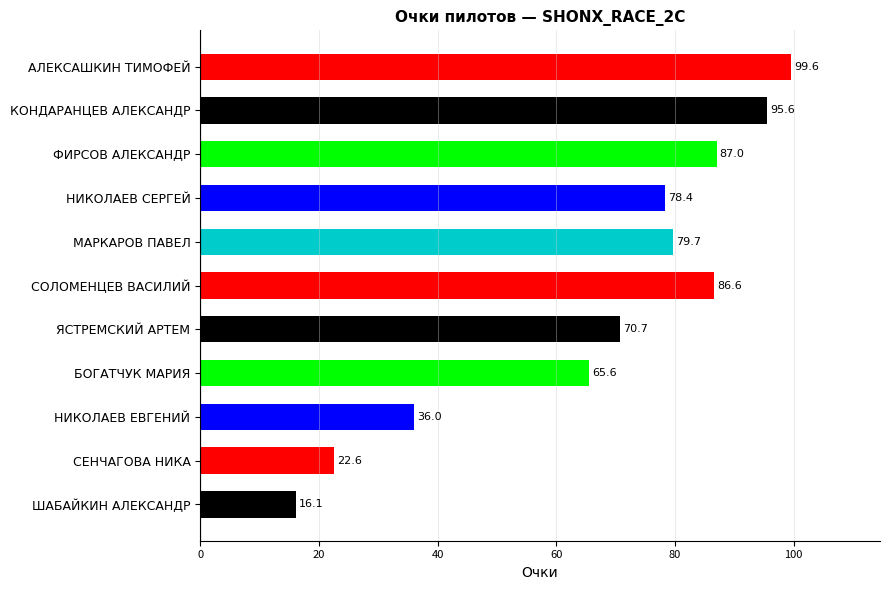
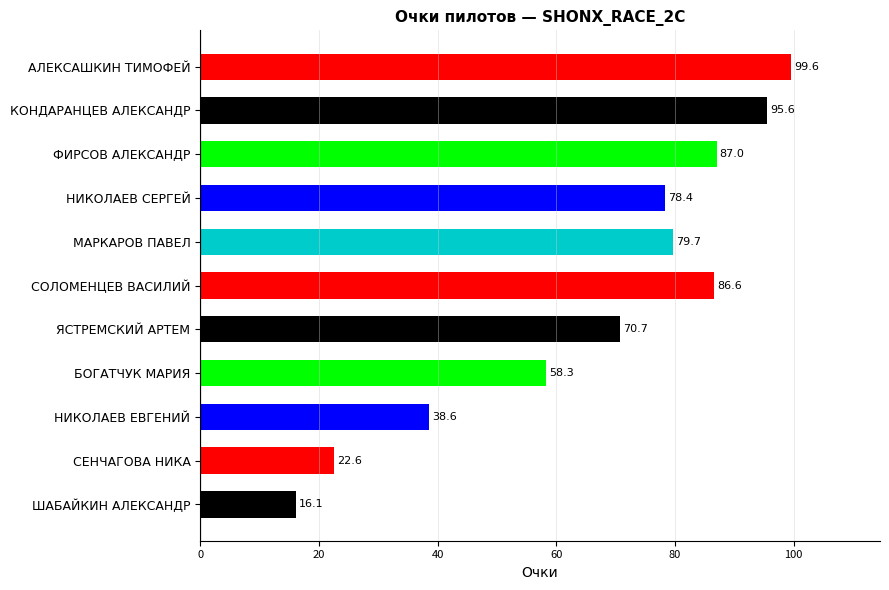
  {
    "АЛЕКСАШКИН ТИМОФЕЙ": 99.6,
    "КОНДАРАНЦЕВ АЛЕКСАНДР": 95.6,
    "ФИРСОВ АЛЕКСАНДР": 87.0,
    "НИКОЛАЕВ СЕРГЕЙ": 78.4,
    "МАРКАРОВ ПАВЕЛ": 79.7,
    "СОЛОМЕНЦЕВ ВАСИЛИЙ": 86.6,
    "ЯСТРЕМСКИЙ АРТЕМ": 70.7,
-   "БОГАТЧУК МАРИЯ": 65.6,
-   "НИКОЛАЕВ ЕВГЕНИЙ": 36.0,
+   "БОГАТЧУК МАРИЯ": 58.3,
+   "НИКОЛАЕВ ЕВГЕНИЙ": 38.6,
    "СЕНЧАГОВА НИКА": 22.6,
    "ШАБАЙКИН АЛЕКСАНДР": 16.1
  }
